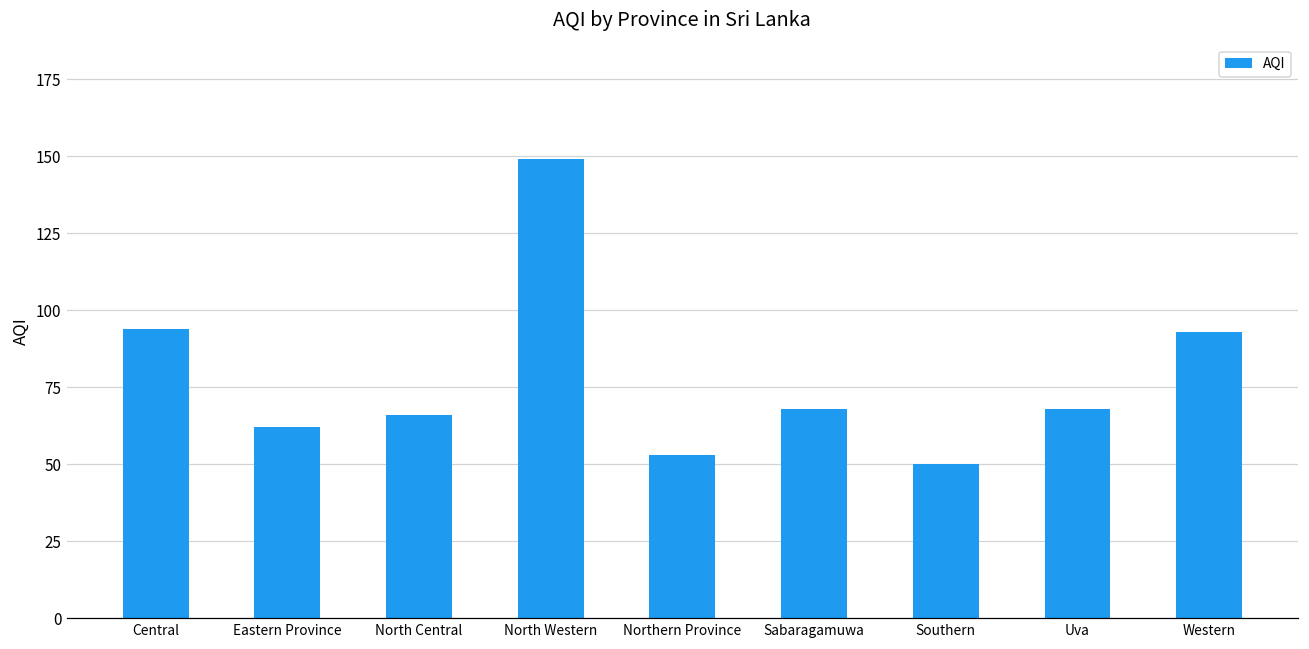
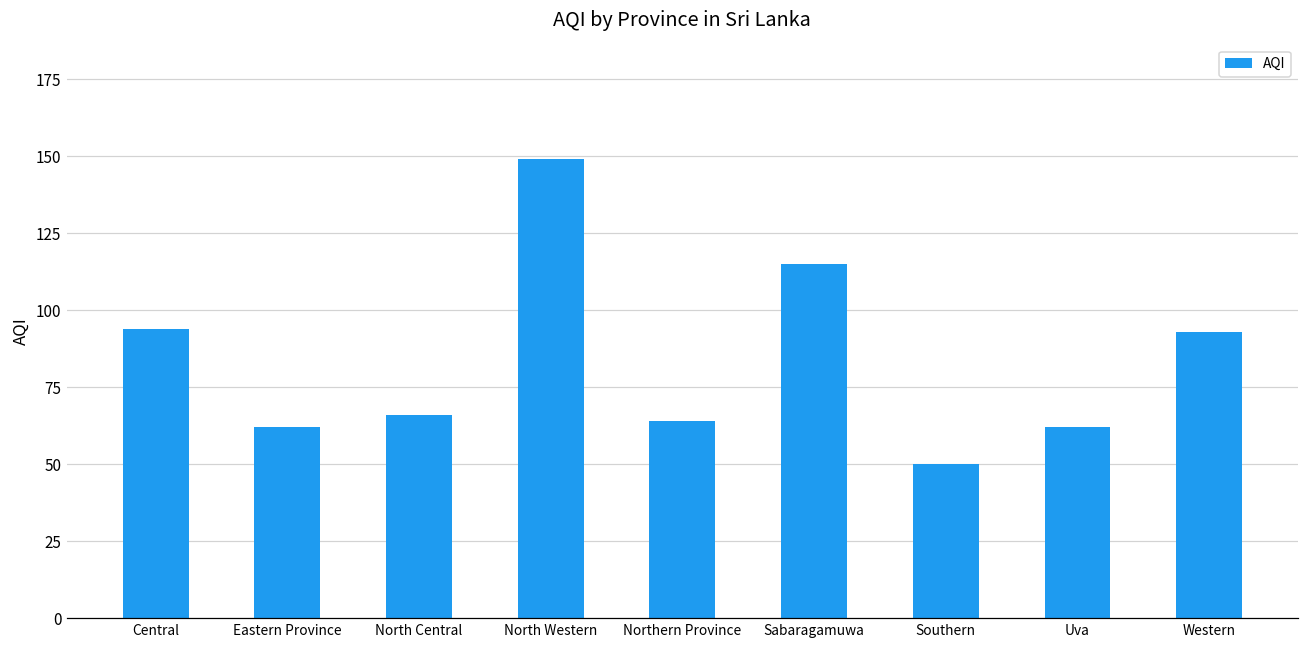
  {
    "Central": 94,
    "Eastern Province": 62,
    "North Central": 66,
    "North Western": 149,
-   "Northern Province": 53,
-   "Sabaragamuwa": 68,
+   "Northern Province": 64,
+   "Sabaragamuwa": 115,
    "Southern": 50,
-   "Uva": 68,
+   "Uva": 62,
    "Western": 93
  }
